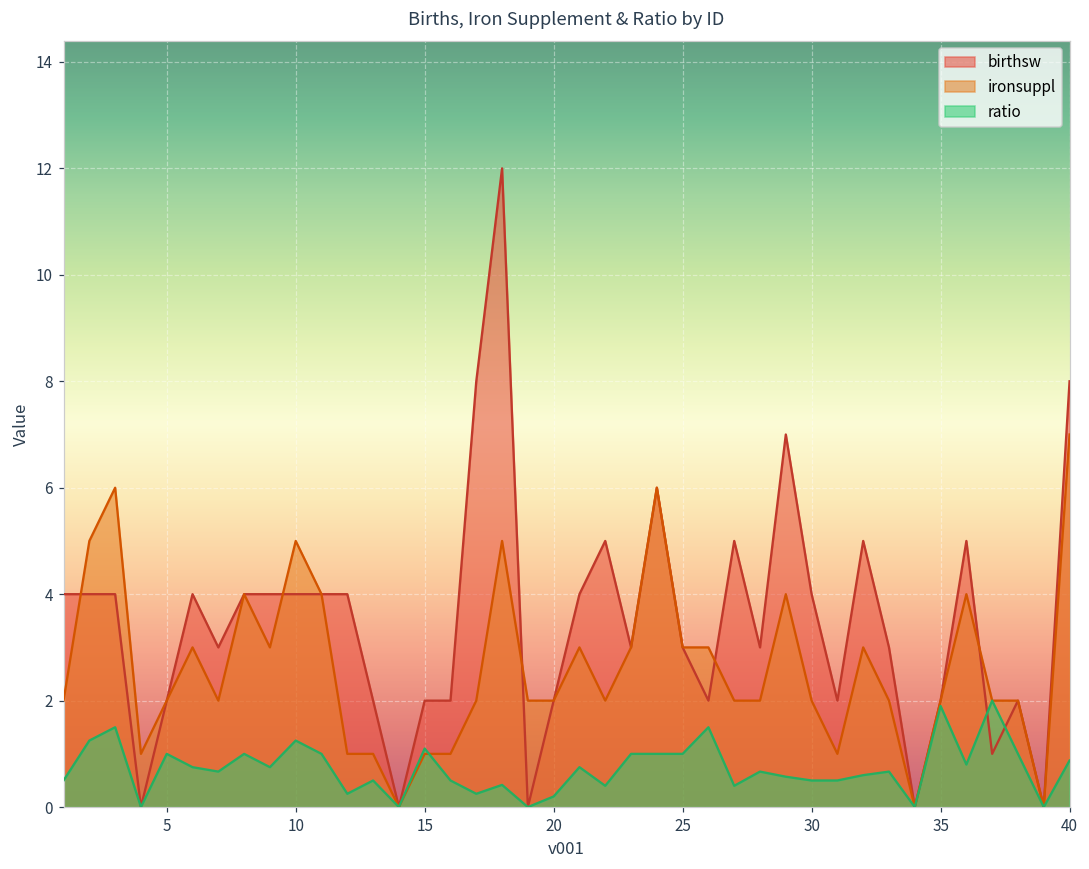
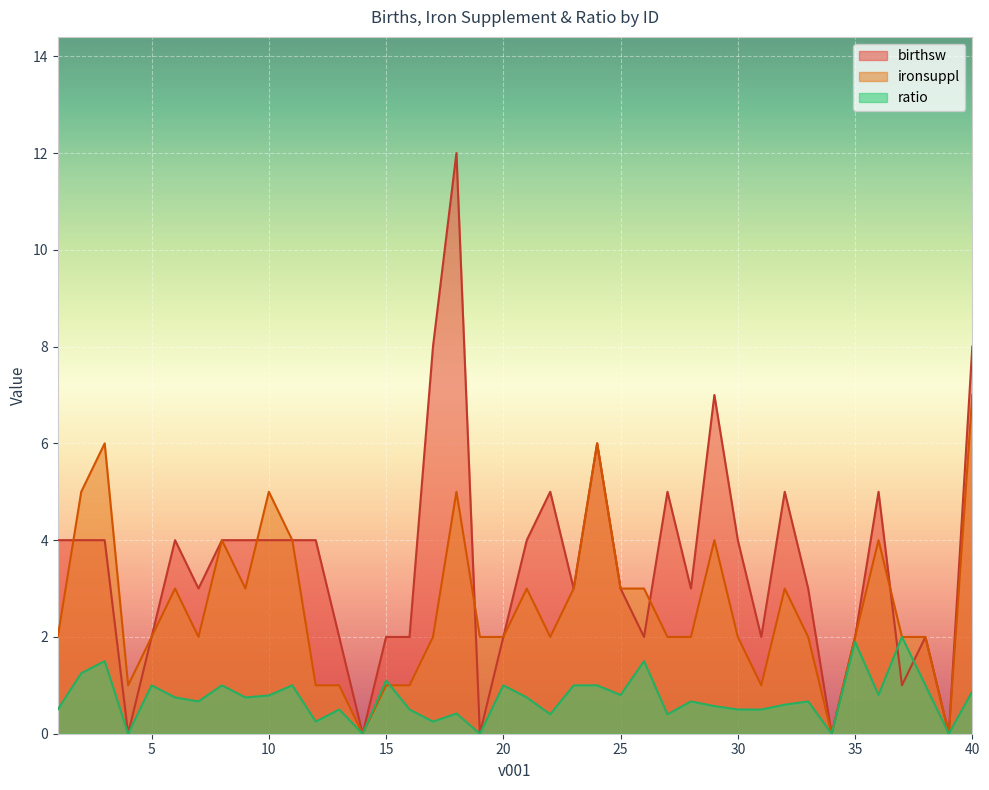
  {
    "ratio": {
      "5": 1.0,
-     "10": 1.3,
+     "10": 0.8,
      "15": 1.1,
-     "20": 0.2,
-     "25": 1.0,
+     "20": 1.0,
+     "25": 0.8,
      "30": 0.5,
      "35": 1.9,
      "40": 0.9
    }
  }
